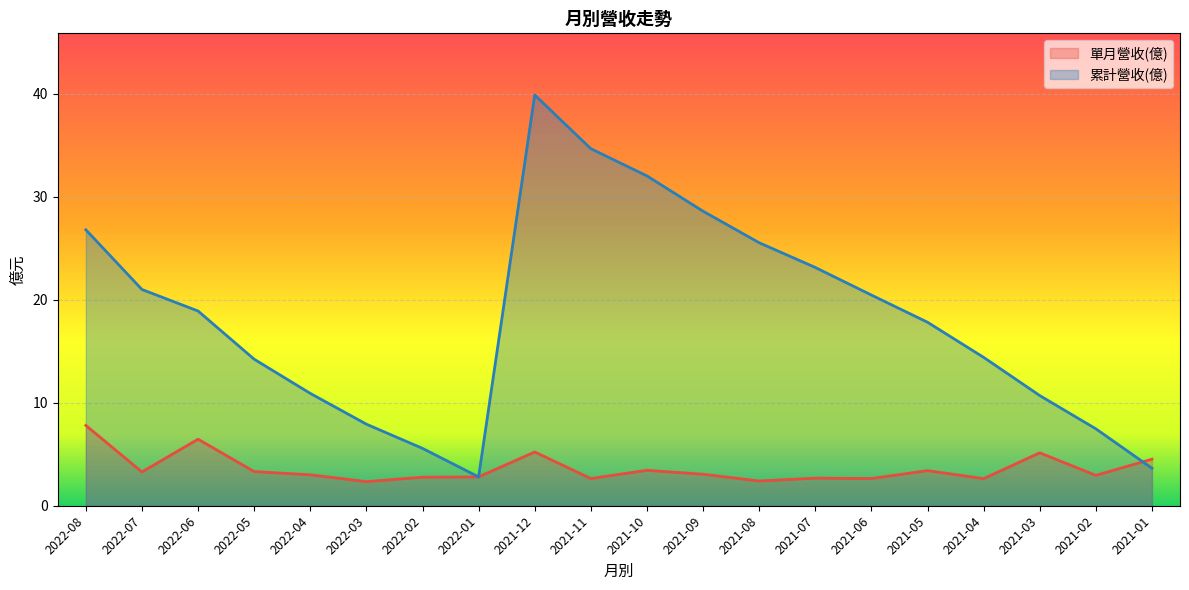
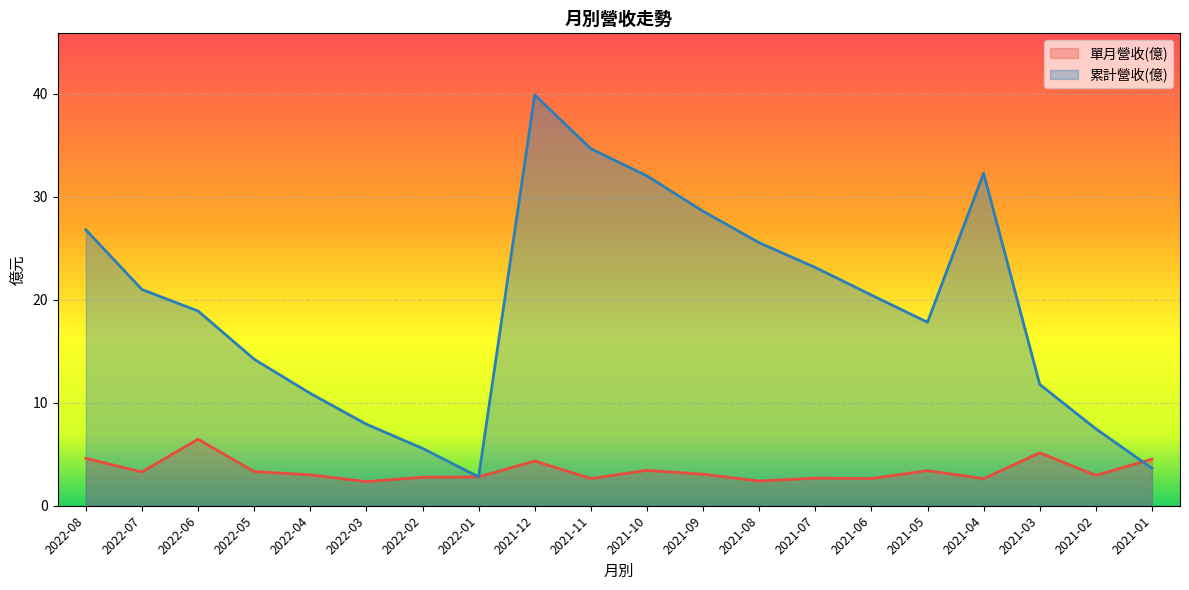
  {
    "單月營收(億)": {
-     "2022-08": 7.8,
+     "2022-08": 4.6,
      "2022-07": 3.3,
      "2022-06": 6.5,
      "2022-05": 3.3,
      "2022-04": 3.0,
      "2022-03": 2.3,
      "2022-02": 2.8,
-     "2021-12": 5.2,
+     "2021-12": 4.3,
      "2021-11": 2.6,
      "2021-10": 3.4,
      "2021-09": 3.1,
      "2021-08": 2.4,
      "2021-07": 2.7,
      "2021-06": 2.6,
      "2021-05": 3.4,
      "2021-04": 2.6,
      "2021-03": 5.1,
      "2021-02": 3.0,
      "2021-01": 4.5
    },
    "累計營收(億)": {
      "2022-08": 26.8,
      "2022-07": 21.0,
      "2022-06": 18.9,
      "2022-05": 14.2,
      "2022-04": 10.9,
      "2022-03": 7.9,
      "2022-02": 5.6,
      "2021-12": 39.9,
      "2021-11": 34.7,
      "2021-10": 32.0,
      "2021-09": 28.6,
      "2021-08": 25.5,
      "2021-07": 23.1,
      "2021-06": 20.5,
      "2021-05": 17.8,
-     "2021-04": 14.4,
-     "2021-03": 10.7,
+     "2021-04": 32.3,
+     "2021-03": 11.8,
      "2021-02": 7.5,
      "2021-01": 3.6
    }
  }
